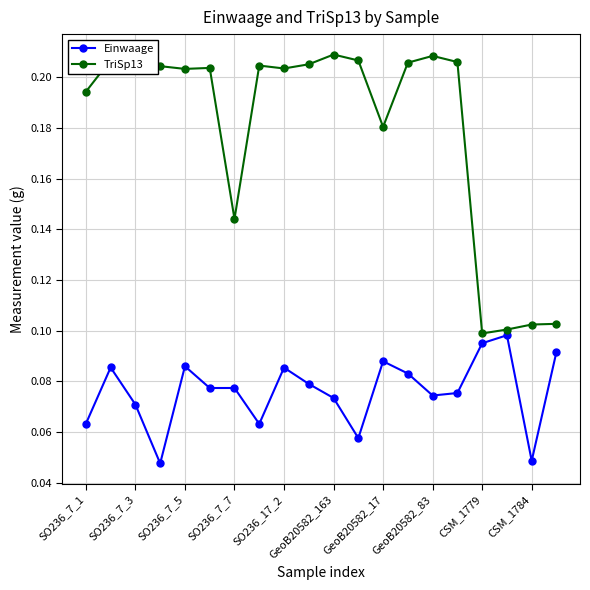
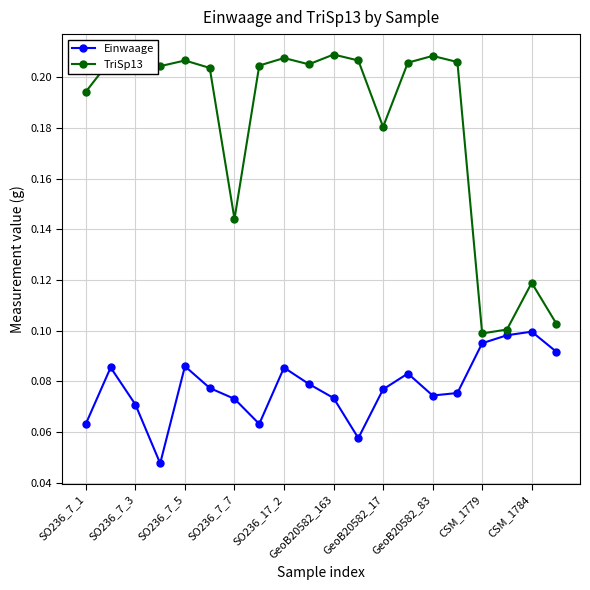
  {
    "Einwaage": {
      "SO236_7_1": 0.063,
      "SO236_7_3": 0.071,
      "SO236_7_5": 0.086,
-     "SO236_7_7": 0.077,
+     "SO236_7_7": 0.073,
      "SO236_17_2": 0.085,
      "GeoB20582_163": 0.073,
-     "GeoB20582_17": 0.088,
+     "GeoB20582_17": 0.077,
      "GeoB20582_83": 0.074,
      "CSM_1779": 0.095,
-     "CSM_1784": 0.049
+     "CSM_1784": 0.100
    },
    "TriSp13": {
      "SO236_7_1": 0.194,
-     "SO236_7_5": 0.203,
+     "SO236_7_5": 0.207,
      "SO236_7_7": 0.144,
-     "SO236_17_2": 0.203,
+     "SO236_17_2": 0.208,
      "GeoB20582_163": 0.209,
      "GeoB20582_17": 0.180,
      "GeoB20582_83": 0.208,
      "CSM_1779": 0.099,
-     "CSM_1784": 0.102
+     "CSM_1784": 0.119
    }
  }
